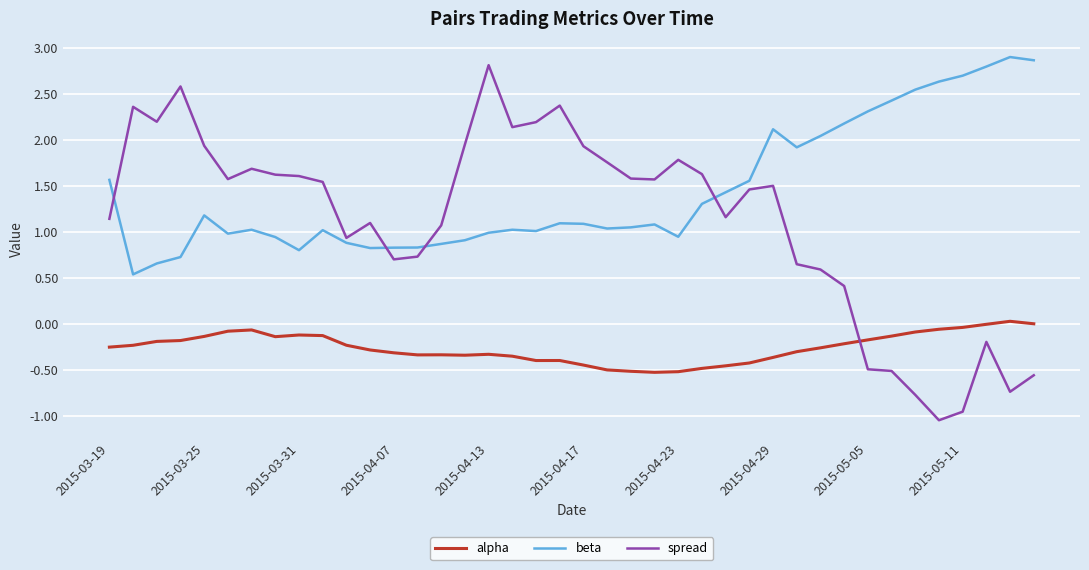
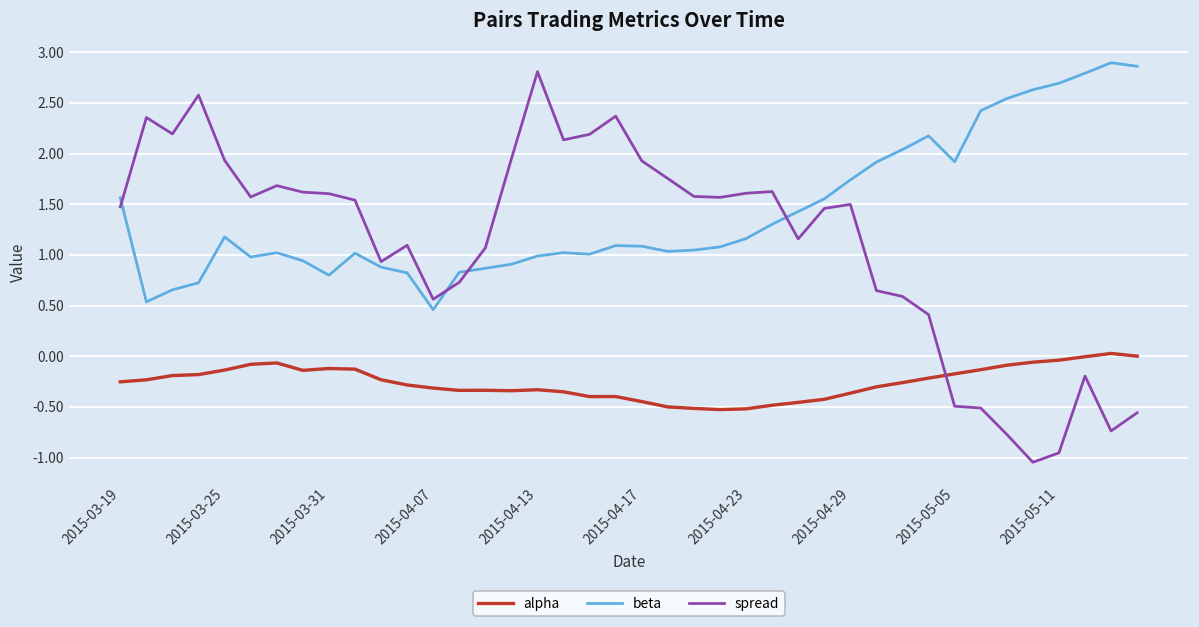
  {
    "alpha": {
      "2015-03-19": -0.3,
      "2015-03-25": -0.1,
      "2015-03-31": -0.1,
      "2015-04-07": -0.3,
      "2015-04-13": -0.3,
      "2015-04-17": -0.4,
      "2015-04-23": -0.5,
      "2015-04-29": -0.4,
      "2015-05-05": -0.2,
      "2015-05-11": 0.0
    },
    "beta": {
      "2015-03-19": 1.6,
      "2015-03-25": 1.2,
      "2015-03-31": 0.8,
-     "2015-04-07": 0.8,
+     "2015-04-07": 0.5,
      "2015-04-13": 1.0,
      "2015-04-17": 1.1,
-     "2015-04-23": 0.9,
-     "2015-04-29": 2.1,
-     "2015-05-05": 2.3,
+     "2015-04-23": 1.2,
+     "2015-04-29": 1.7,
+     "2015-05-05": 1.9,
      "2015-05-11": 2.7
    },
    "spread": {
-     "2015-03-19": 1.1,
+     "2015-03-19": 1.5,
      "2015-03-25": 1.9,
      "2015-03-31": 1.6,
-     "2015-04-07": 0.7,
+     "2015-04-07": 0.6,
      "2015-04-13": 2.8,
      "2015-04-17": 1.9,
-     "2015-04-23": 1.8,
+     "2015-04-23": 1.6,
      "2015-04-29": 1.5,
      "2015-05-05": -0.5,
      "2015-05-11": -1.0
    }
  }
